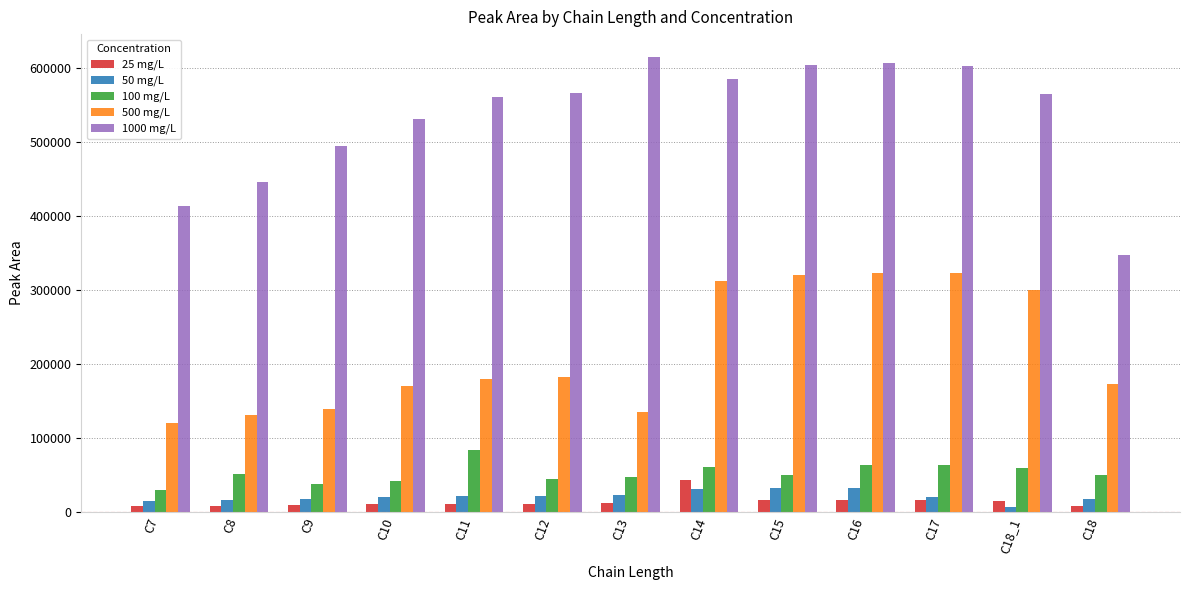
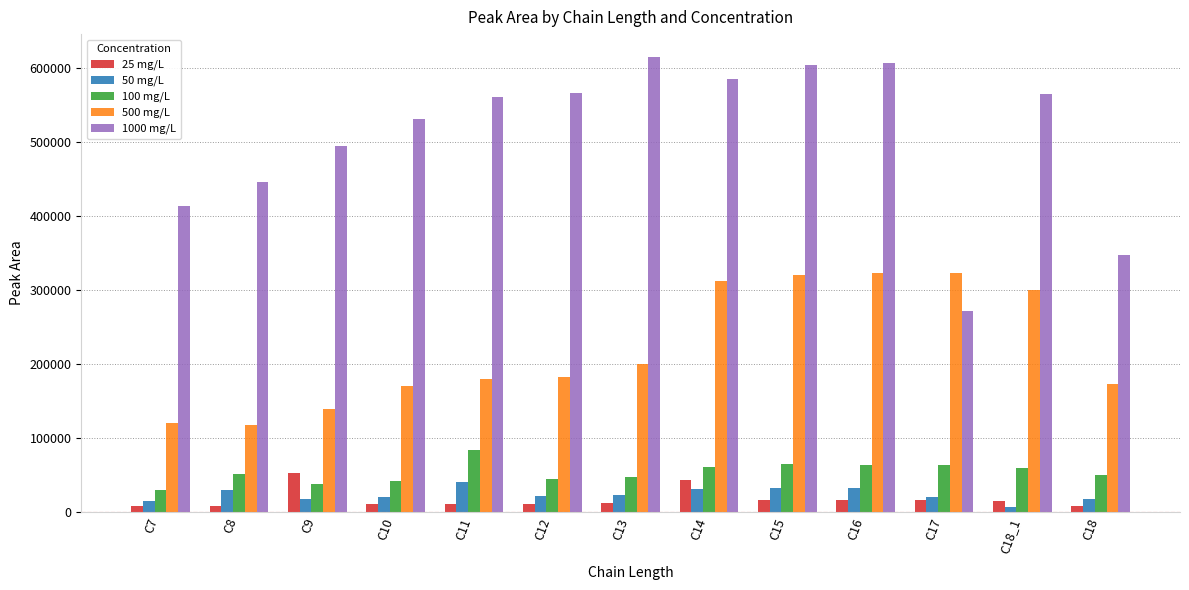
  {
    "25 mg/L": {
      "C7": 10000,
      "C8": 10000,
-     "C9": 10000,
+     "C9": 50000,
      "C10": 10000,
      "C11": 10000,
      "C12": 10000,
      "C13": 10000,
      "C14": 40000,
      "C15": 20000,
      "C16": 20000,
      "C17": 20000,
      "C18_1": 10000,
      "C18": 10000
    },
    "50 mg/L": {
      "C7": 10000,
-     "C8": 20000,
+     "C8": 30000,
      "C9": 20000,
      "C10": 20000,
-     "C11": 20000,
+     "C11": 40000,
      "C12": 20000,
      "C13": 20000,
      "C14": 30000,
      "C15": 30000,
      "C16": 30000,
      "C17": 20000,
      "C18_1": 10000,
      "C18": 20000
    },
    "100 mg/L": {
      "C7": 30000,
      "C8": 50000,
      "C9": 40000,
      "C10": 40000,
      "C11": 80000,
      "C12": 40000,
      "C13": 50000,
      "C14": 60000,
-     "C15": 50000,
+     "C15": 60000,
      "C16": 60000,
      "C17": 60000,
      "C18_1": 60000,
      "C18": 50000
    },
    "500 mg/L": {
      "C7": 120000,
-     "C8": 130000,
+     "C8": 120000,
      "C9": 140000,
      "C10": 170000,
      "C11": 180000,
      "C12": 180000,
-     "C13": 130000,
+     "C13": 200000,
      "C14": 310000,
      "C15": 320000,
      "C16": 320000,
      "C17": 320000,
      "C18_1": 300000,
      "C18": 170000
    },
    "1000 mg/L": {
      "C7": 410000,
      "C8": 450000,
      "C9": 490000,
      "C10": 530000,
      "C11": 560000,
      "C12": 570000,
      "C13": 620000,
      "C14": 590000,
      "C15": 600000,
      "C16": 610000,
-     "C17": 600000,
+     "C17": 270000,
      "C18_1": 570000,
      "C18": 350000
    }
  }
